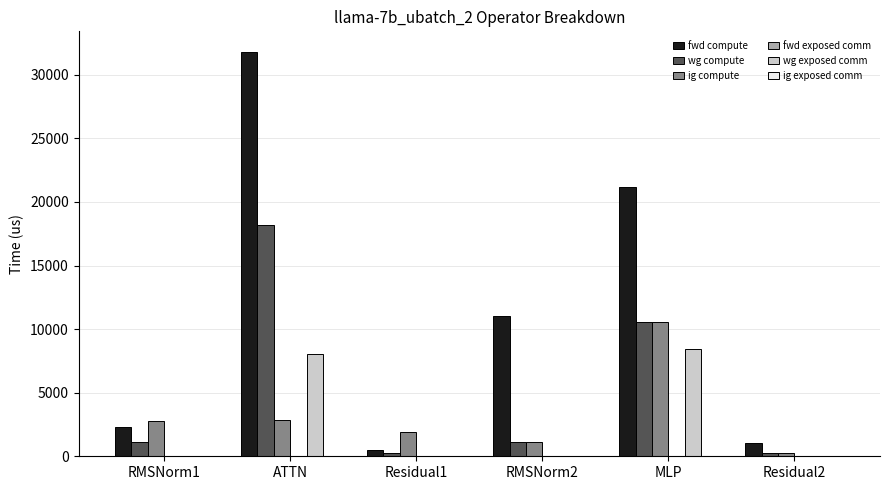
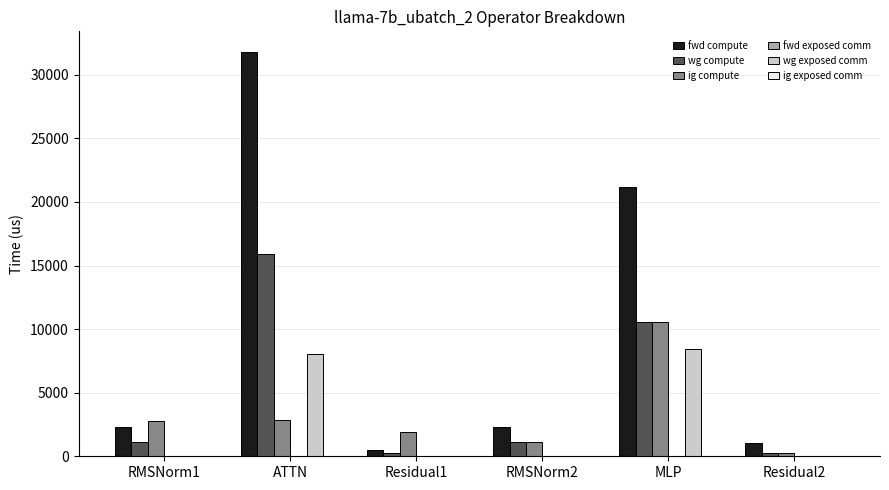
  {
    "fwd compute": {
      "RMSNorm1": 2300,
      "ATTN": 31800,
      "Residual1": 500,
-     "RMSNorm2": 11000,
+     "RMSNorm2": 2300,
      "MLP": 21100,
      "Residual2": 1100
    },
    "wg compute": {
      "RMSNorm1": 1100,
-     "ATTN": 18200,
+     "ATTN": 15900,
      "Residual1": 200,
      "RMSNorm2": 1100,
      "MLP": 10600,
      "Residual2": 200
    }
  }
